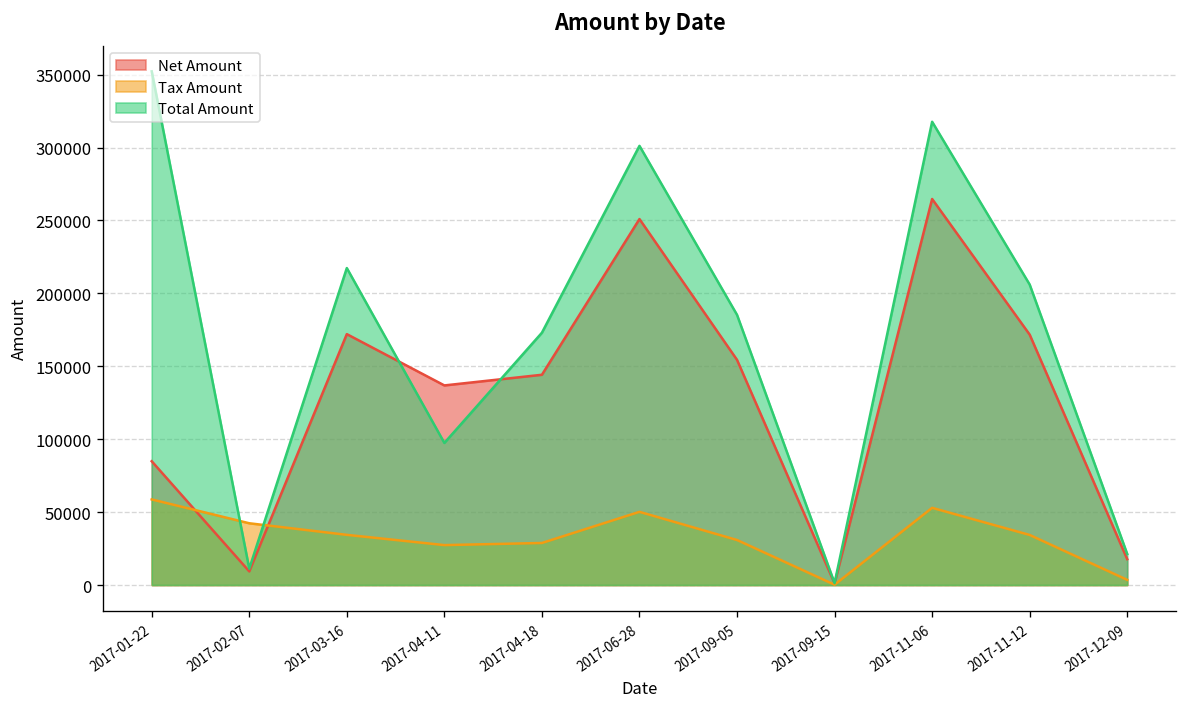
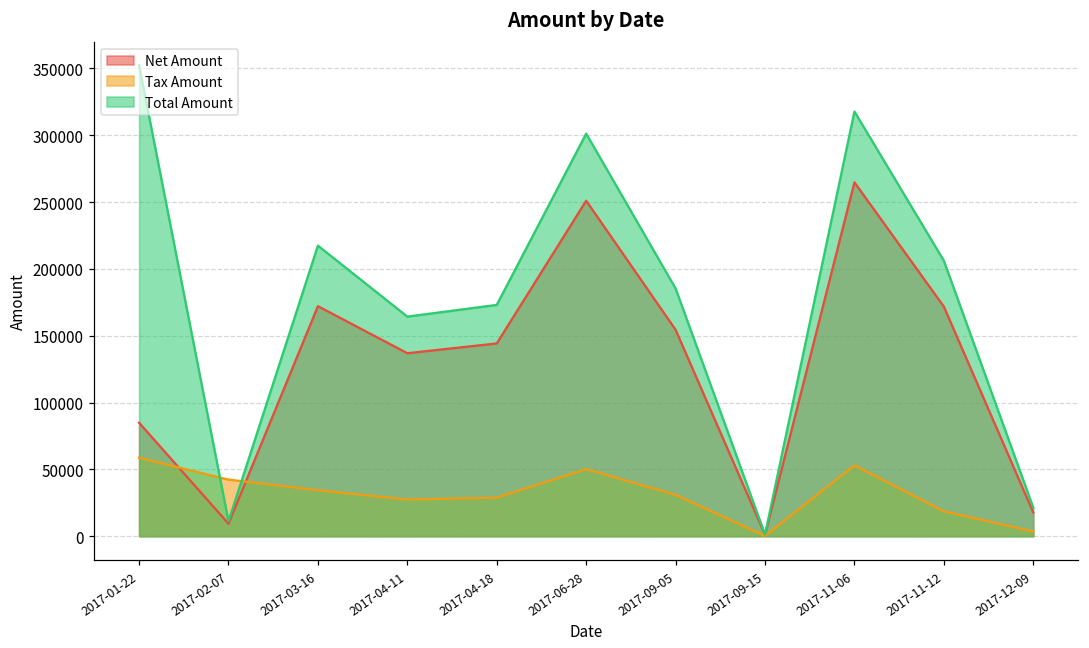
  {
    "Net Amount": {
      "2017-01-22": 85000,
      "2017-03-16": 172000,
      "2017-04-11": 137000,
      "2017-04-18": 144000,
      "2017-06-28": 251000,
      "2017-09-05": 154000,
      "2017-11-06": 265000,
      "2017-11-12": 172000,
      "2017-12-09": 18000
    },
    "Tax Amount": {
      "2017-01-22": 59000,
      "2017-02-07": 42000,
      "2017-03-16": 34000,
      "2017-04-11": 27000,
      "2017-04-18": 29000,
      "2017-06-28": 50000,
      "2017-09-05": 31000,
      "2017-11-06": 53000,
-     "2017-11-12": 34000,
+     "2017-11-12": 19000,
      "2017-12-09": 4000
    },
    "Total Amount": {
      "2017-03-16": 217000,
-     "2017-04-11": 97000,
+     "2017-04-11": 164000,
      "2017-04-18": 173000,
      "2017-06-28": 301000,
      "2017-09-05": 185000,
      "2017-11-06": 318000,
      "2017-11-12": 206000,
      "2017-12-09": 21000
    }
  }
